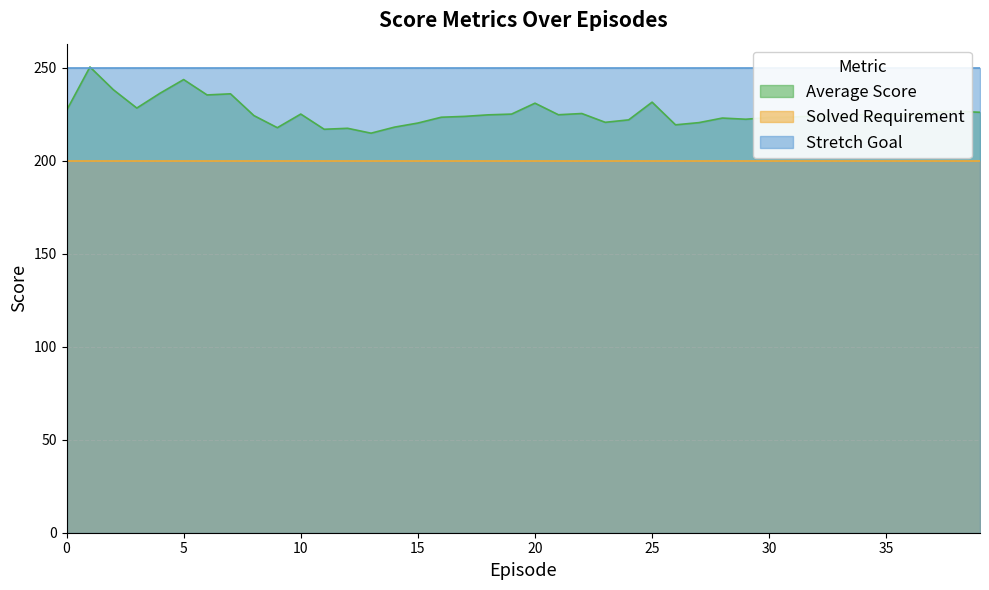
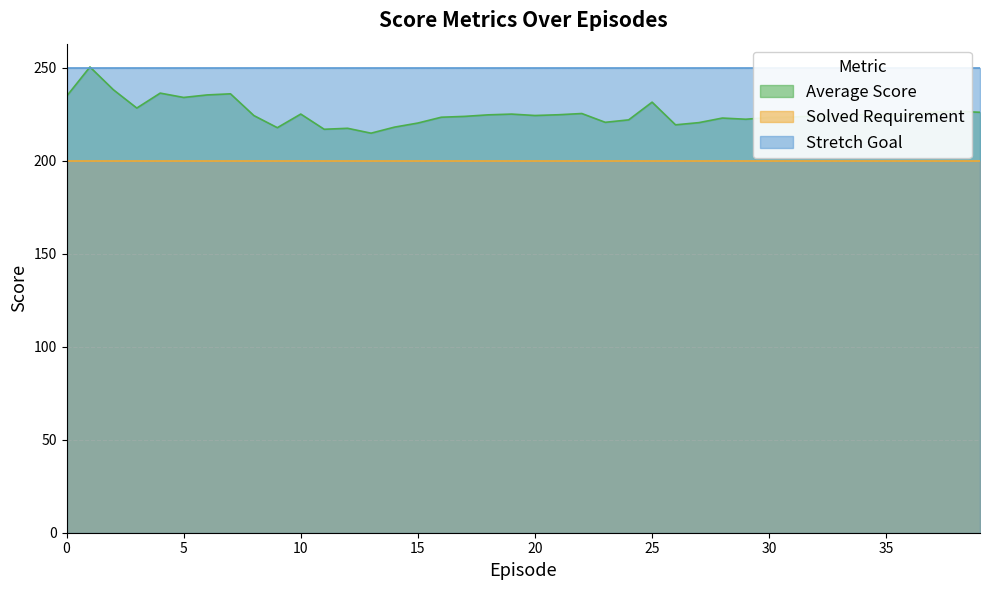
  {
    "Average Score": {
-     "0": 227,
-     "5": 244,
+     "0": 235,
+     "5": 234,
      "10": 225,
      "15": 220,
-     "20": 231,
+     "20": 224,
      "25": 232
    },
    "Solved Requirement": {
      "0": 200,
      "5": 200,
      "10": 200,
      "15": 200,
      "20": 200,
      "25": 200,
      "30": 200,
      "35": 200
    },
    "Stretch Goal": {
      "0": 250,
      "5": 250,
      "10": 250,
      "15": 250,
      "20": 250,
      "25": 250
    }
  }
